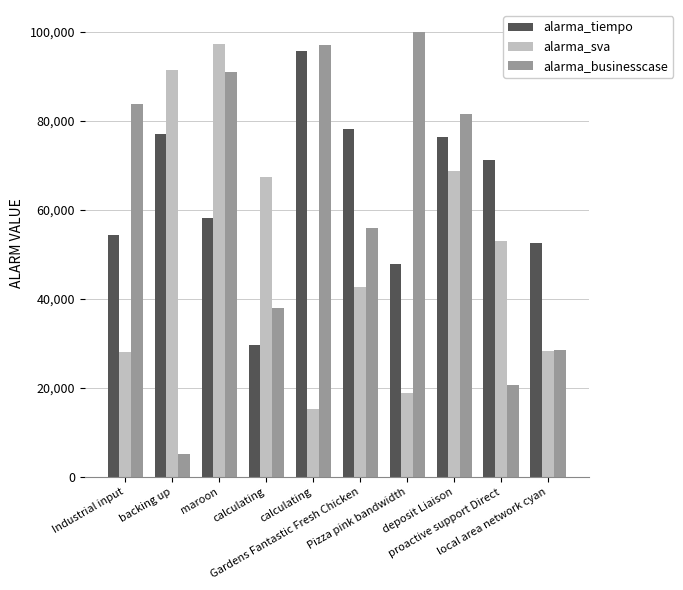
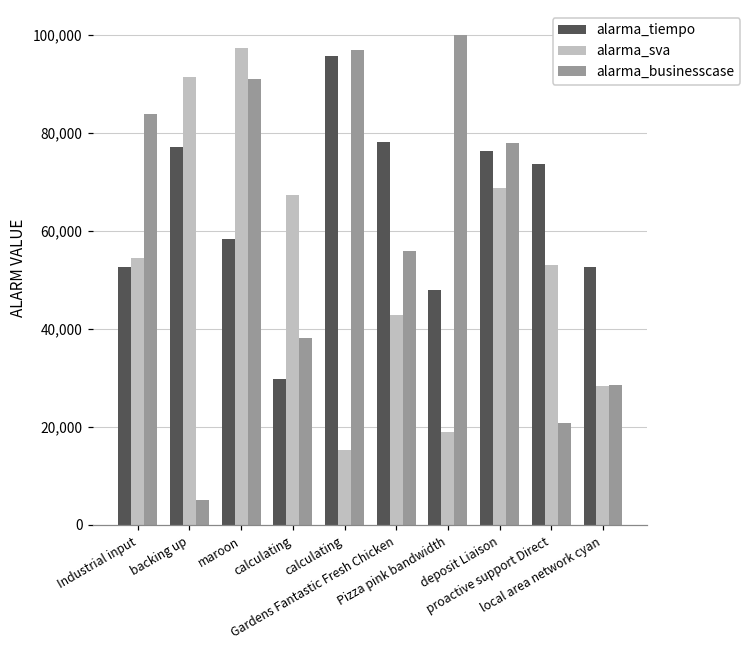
  {
    "alarma_tiempo": {
-     "Industrial input": "54,000",
+     "Industrial input": "53,000",
      "backing up": "77,000",
      "maroon": "58,000",
      "Gardens Fantastic Fresh Chicken": "78,000",
      "Pizza pink bandwidth": "48,000",
      "deposit Liaison": "76,000",
-     "proactive support Direct": "71,000",
+     "proactive support Direct": "74,000",
      "local area network cyan": "53,000"
    },
    "alarma_sva": {
-     "Industrial input": "28,000",
+     "Industrial input": "54,000",
      "backing up": "91,000",
      "maroon": "97,000",
      "Gardens Fantastic Fresh Chicken": "43,000",
      "Pizza pink bandwidth": "19,000",
      "deposit Liaison": "69,000",
      "proactive support Direct": "53,000",
      "local area network cyan": "28,000"
    },
    "alarma_businesscase": {
      "Industrial input": "84,000",
      "backing up": "5,000",
      "maroon": "91,000",
      "Gardens Fantastic Fresh Chicken": "56,000",
      "Pizza pink bandwidth": "100,000",
-     "deposit Liaison": "82,000",
+     "deposit Liaison": "78,000",
      "proactive support Direct": "21,000",
      "local area network cyan": "29,000"
    }
  }
